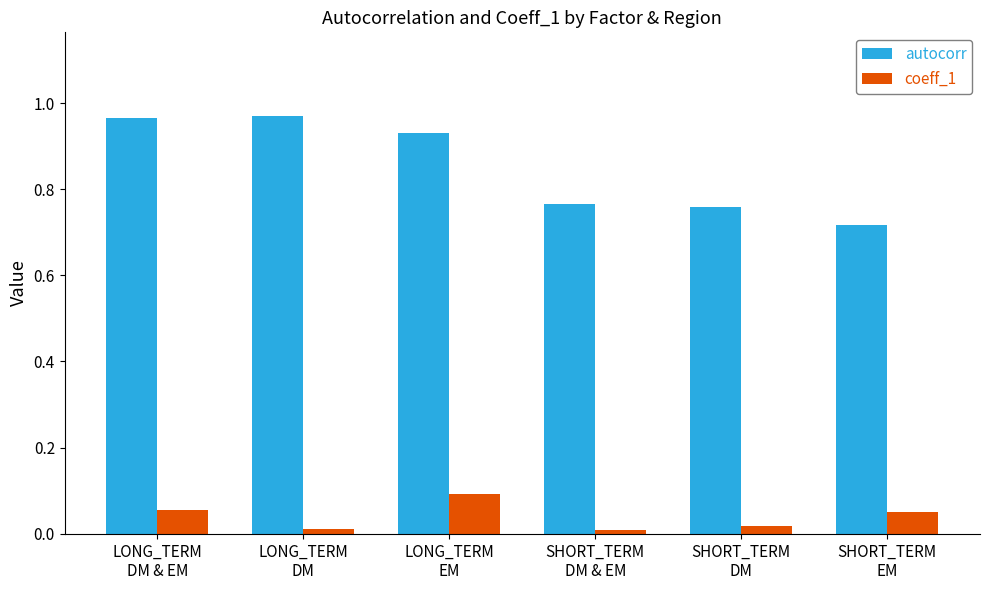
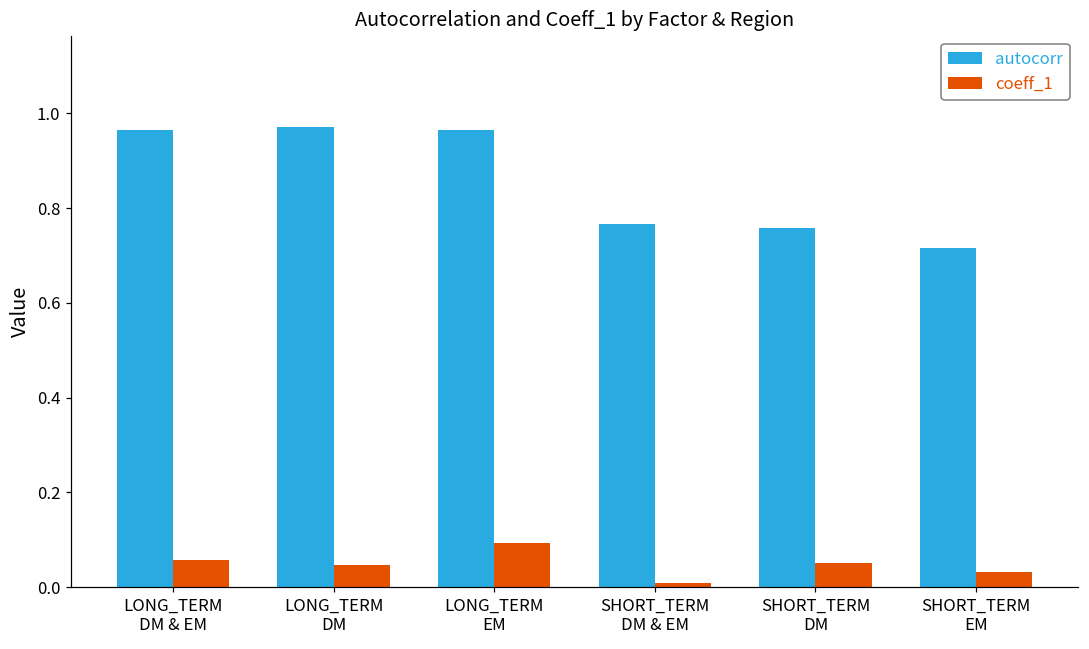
  {
    "autocorr": {
      "LONG_TERM DM & EM": 0.96,
      "LONG_TERM DM": 0.97,
-     "LONG_TERM EM": 0.93,
+     "LONG_TERM EM": 0.96,
      "SHORT_TERM DM & EM": 0.77,
      "SHORT_TERM DM": 0.76,
      "SHORT_TERM EM": 0.72
    },
    "coeff_1": {
      "LONG_TERM DM & EM": 0.06,
-     "LONG_TERM DM": 0.01,
+     "LONG_TERM DM": 0.05,
      "LONG_TERM EM": 0.09,
      "SHORT_TERM DM & EM": 0.01,
-     "SHORT_TERM DM": 0.02,
-     "SHORT_TERM EM": 0.05
+     "SHORT_TERM DM": 0.05,
+     "SHORT_TERM EM": 0.03
    }
  }
